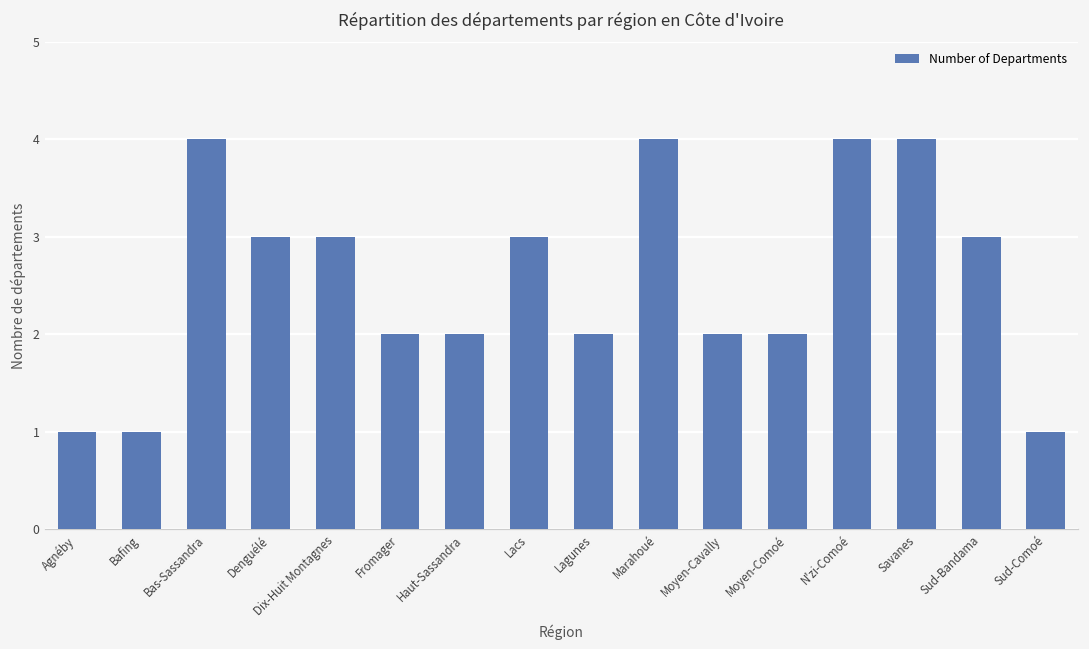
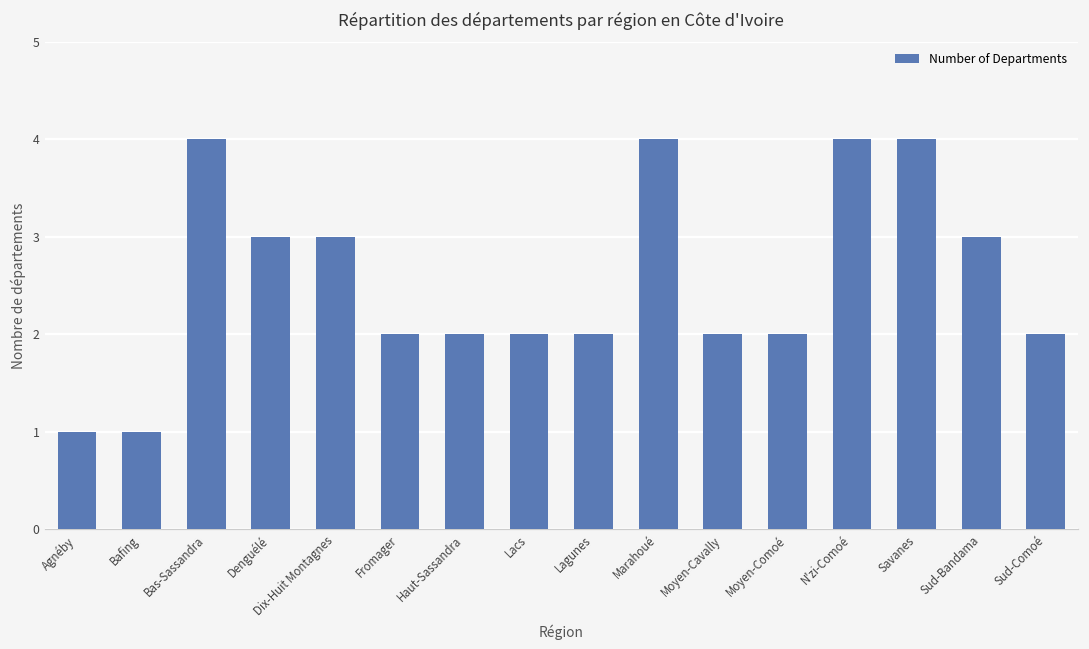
  {
    "Agnéby": 1,
    "Bafing": 1,
    "Bas-Sassandra": 4,
    "Denguélé": 3,
    "Dix-Huit Montagnes": 3,
    "Fromager": 2,
    "Haut-Sassandra": 2,
-   "Lacs": 3,
+   "Lacs": 2,
    "Lagunes": 2,
    "Marahoué": 4,
    "Moyen-Cavally": 2,
    "Moyen-Comoé": 2,
    "N'zi-Comoé": 4,
    "Savanes": 4,
    "Sud-Bandama": 3,
-   "Sud-Comoé": 1
+   "Sud-Comoé": 2
  }
